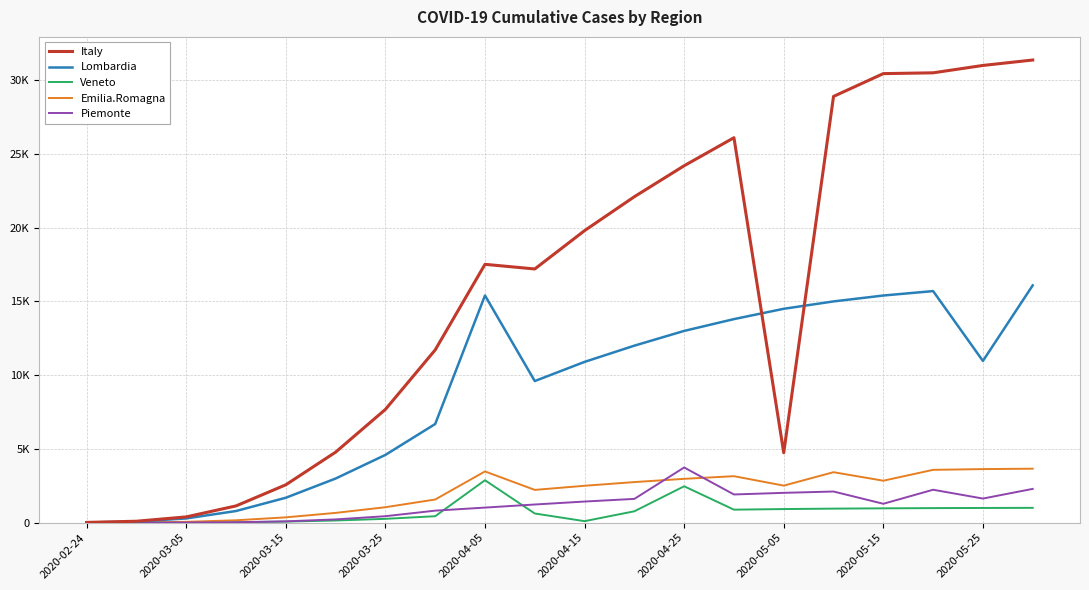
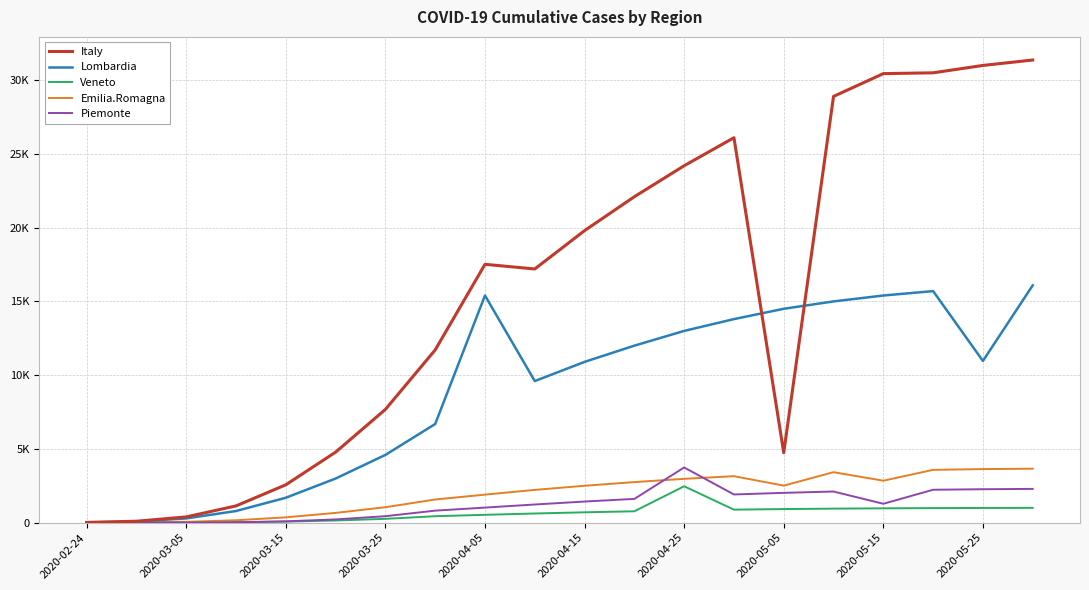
  {
    "Italy": {
      "2020-03-15": 2600,
      "2020-03-25": 7700,
      "2020-04-05": 17500,
      "2020-04-15": 19800,
      "2020-04-25": 24200,
      "2020-05-05": 4700,
      "2020-05-15": 30400,
      "2020-05-25": 31000
    },
    "Lombardia": {
      "2020-03-15": 1700,
      "2020-03-25": 4600,
      "2020-04-05": 15400,
      "2020-04-15": 10900,
      "2020-04-25": 13000,
      "2020-05-05": 14500,
      "2020-05-15": 15400,
      "2020-05-25": 11000
    },
    "Veneto": {
      "2020-03-25": 300,
-     "2020-04-05": 2900,
-     "2020-04-15": 100,
+     "2020-04-05": 500,
+     "2020-04-15": 700,
      "2020-04-25": 2500,
      "2020-05-05": 900,
      "2020-05-15": 1000,
      "2020-05-25": 1000
    },
    "Emilia.Romagna": {
      "2020-03-15": 400,
      "2020-03-25": 1000,
-     "2020-04-05": 3500,
+     "2020-04-05": 1900,
      "2020-04-15": 2500,
      "2020-04-25": 3000,
      "2020-05-05": 2500,
      "2020-05-15": 2800,
      "2020-05-25": 3600
    },
    "Piemonte": {
      "2020-03-25": 400,
      "2020-04-05": 1000,
      "2020-04-15": 1400,
      "2020-04-25": 3700,
      "2020-05-05": 2000,
      "2020-05-15": 1300,
-     "2020-05-25": 1600
+     "2020-05-25": 2300
    }
  }
